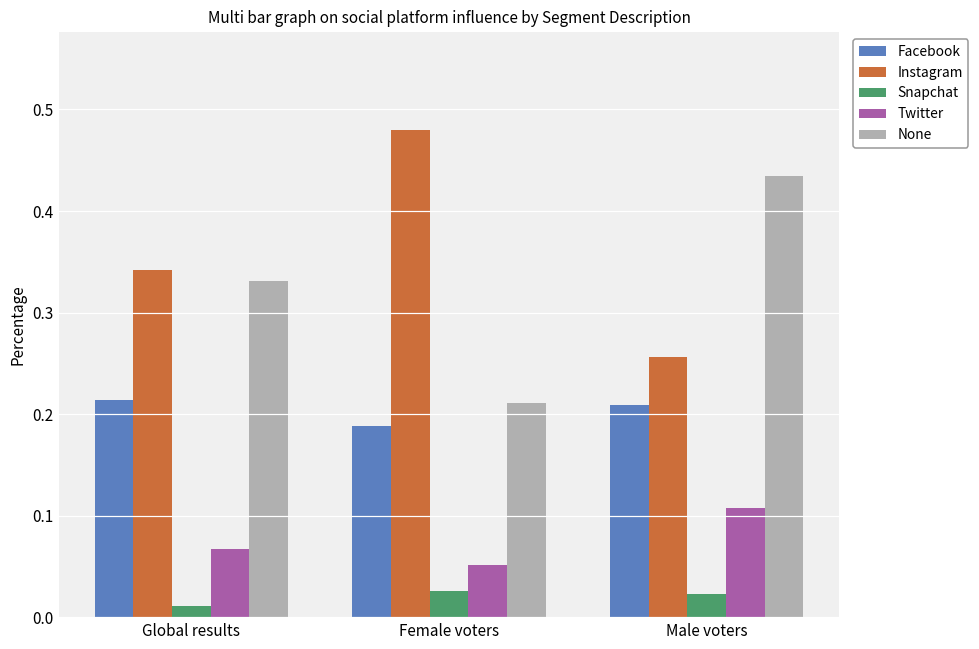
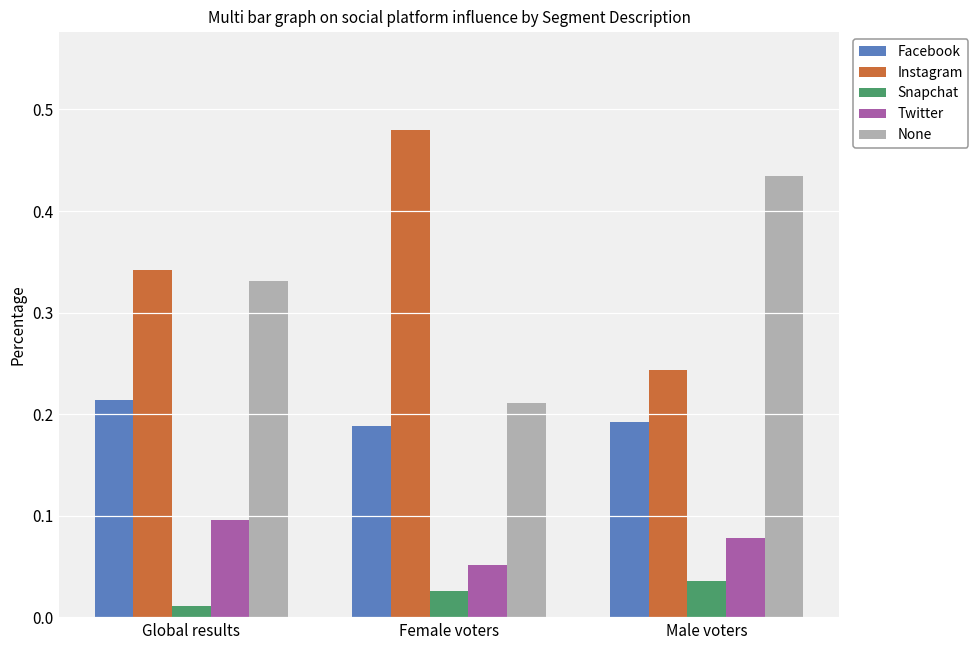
  {
    "Facebook": {
      "Global results": 0.21,
      "Female voters": 0.19,
-     "Male voters": 0.21
+     "Male voters": 0.19
    },
    "Instagram": {
      "Global results": 0.34,
      "Female voters": 0.48,
-     "Male voters": 0.26
+     "Male voters": 0.24
    },
    "Snapchat": {
      "Global results": 0.01,
      "Female voters": 0.03,
-     "Male voters": 0.02
+     "Male voters": 0.04
    },
    "Twitter": {
-     "Global results": 0.07,
+     "Global results": 0.10,
      "Female voters": 0.05,
-     "Male voters": 0.11
+     "Male voters": 0.08
    },
    "None": {
      "Global results": 0.33,
      "Female voters": 0.21,
      "Male voters": 0.43
    }
  }
